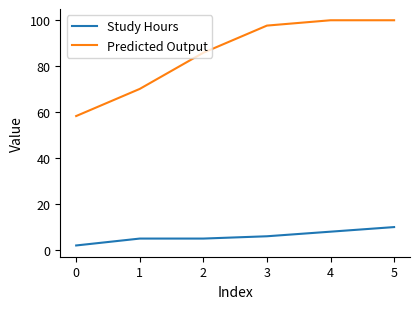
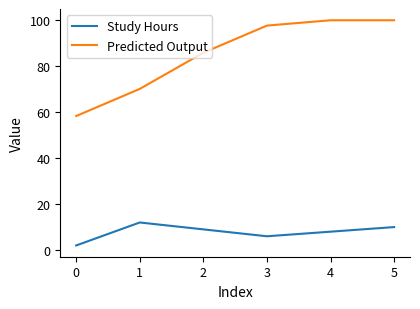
  {
    "Study Hours": {
      "0": 2,
-     "1": 5,
-     "2": 5,
+     "1": 12,
+     "2": 9,
      "3": 6,
      "4": 8,
      "5": 10
    },
    "Predicted Output": {
      "0": 58,
      "1": 70,
      "3": 98,
      "4": 100,
      "5": 100
    }
  }
